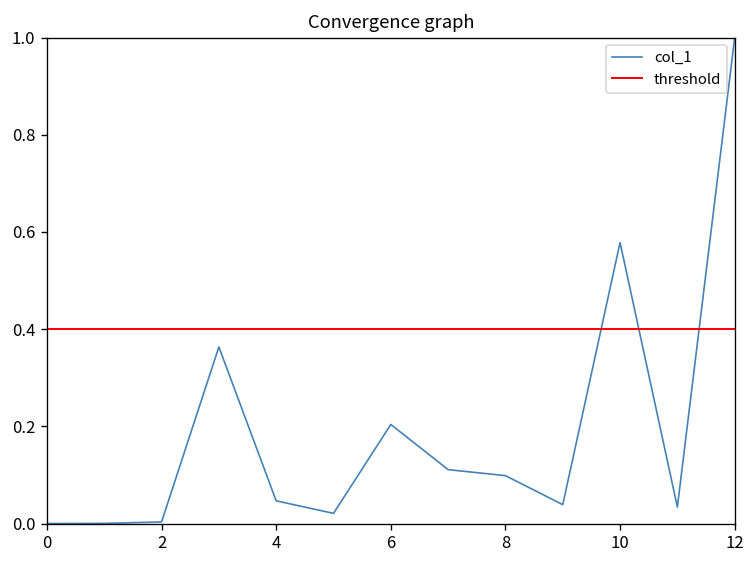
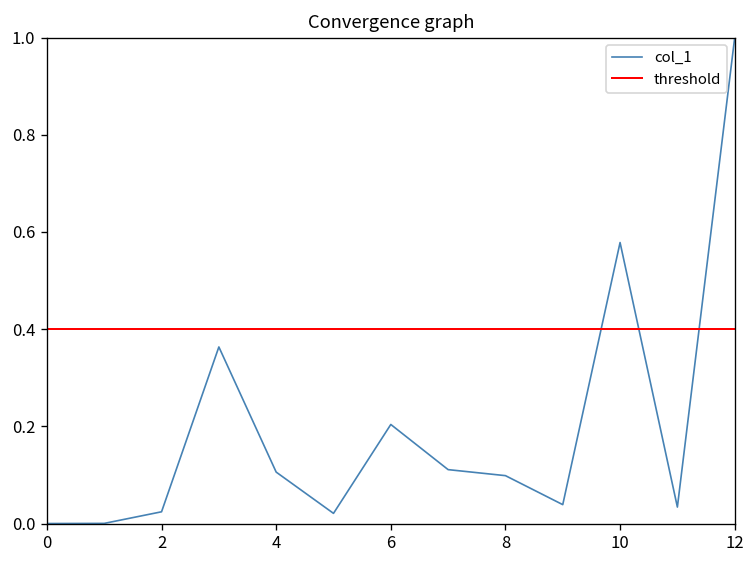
  {
    "0": 0.00,
-   "2": 0.00,
-   "4": 0.05,
+   "2": 0.02,
+   "4": 0.11,
    "6": 0.20,
    "8": 0.10,
    "10": 0.58,
    "12": 1.00
  }
